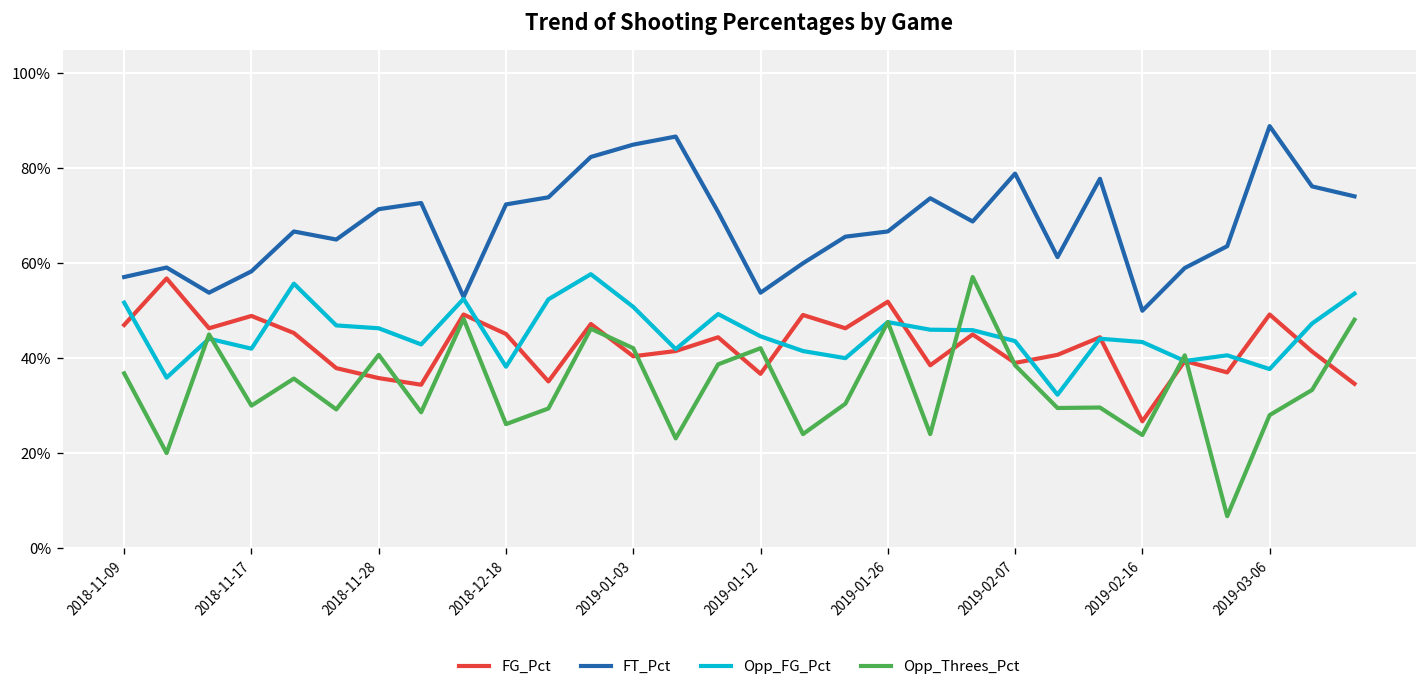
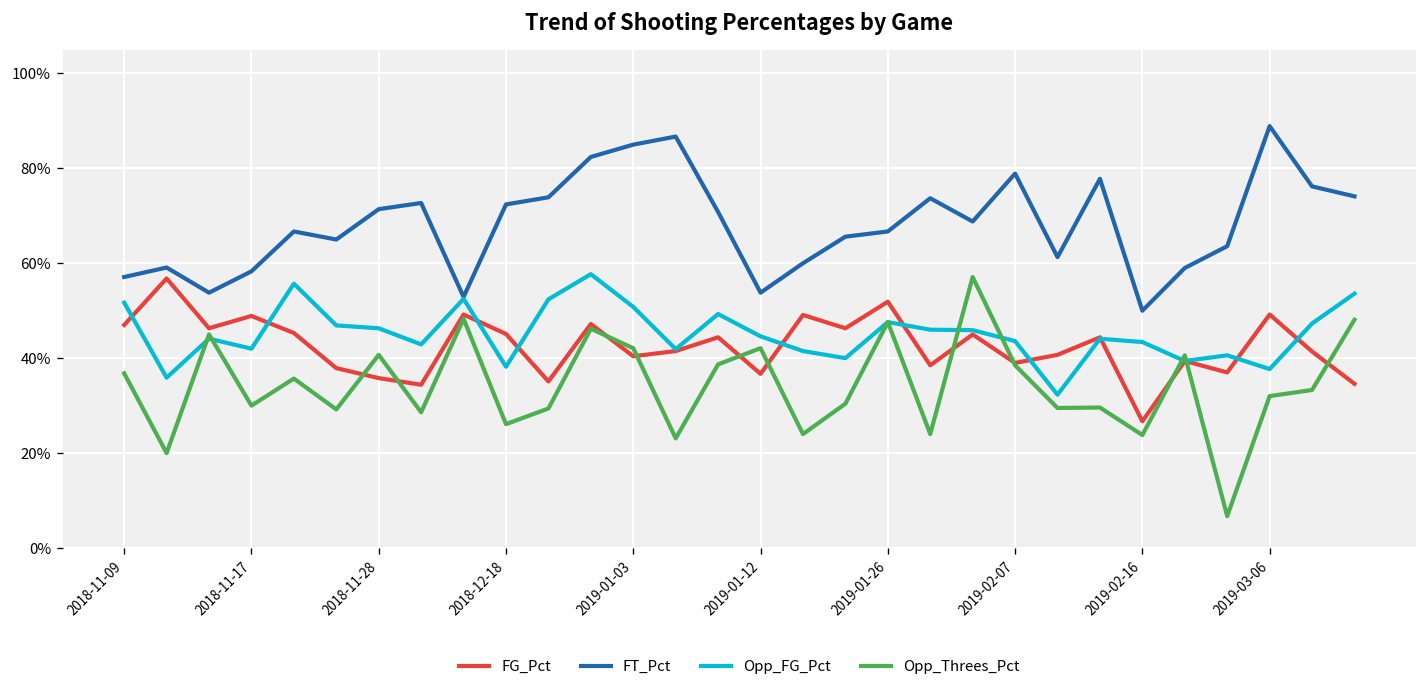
  {
    "FG_Pct": {
      "2018-11-09": "47%",
      "2018-11-17": "49%",
      "2018-11-28": "36%",
      "2018-12-18": "45%",
      "2019-01-03": "40%",
      "2019-01-12": "37%",
      "2019-01-26": "52%",
      "2019-02-16": "27%",
      "2019-03-06": "49%"
    },
    "FT_Pct": {
      "2018-11-09": "57%",
      "2018-11-17": "58%",
      "2018-11-28": "71%",
      "2018-12-18": "72%",
      "2019-01-03": "85%",
      "2019-01-12": "54%",
      "2019-01-26": "67%",
      "2019-02-07": "79%",
      "2019-02-16": "50%",
      "2019-03-06": "89%"
    },
    "Opp_FG_Pct": {
      "2018-11-09": "52%",
      "2018-11-17": "42%",
      "2018-11-28": "46%",
      "2018-12-18": "38%",
      "2019-01-03": "51%",
      "2019-01-12": "45%",
      "2019-02-07": "44%",
      "2019-02-16": "43%",
      "2019-03-06": "38%"
    },
    "Opp_Threes_Pct": {
      "2018-11-09": "37%",
      "2018-11-17": "30%",
      "2018-11-28": "41%",
      "2018-12-18": "26%",
      "2019-01-03": "42%",
      "2019-01-12": "42%",
      "2019-02-16": "24%",
-     "2019-03-06": "28%"
+     "2019-03-06": "32%"
    }
  }
